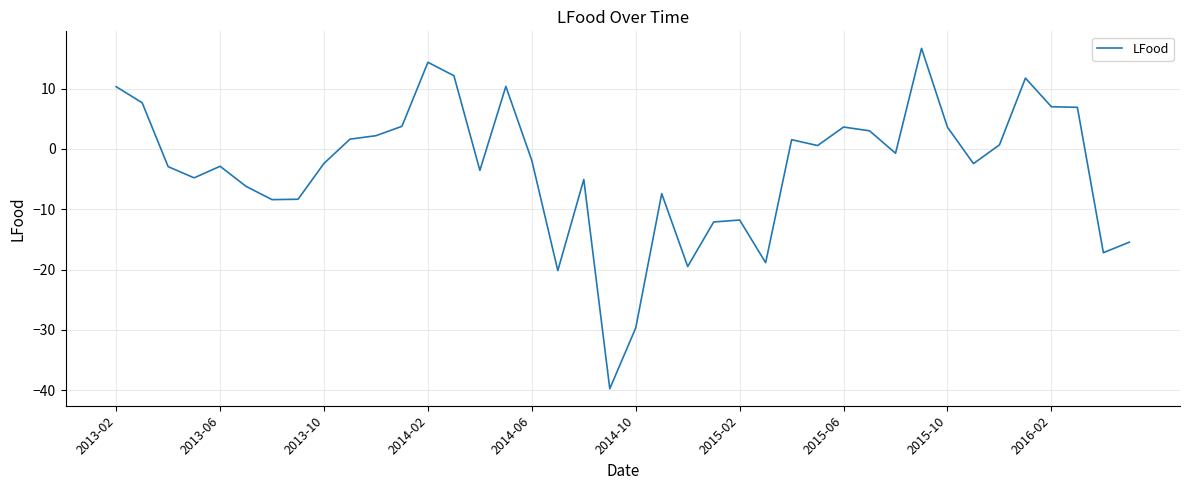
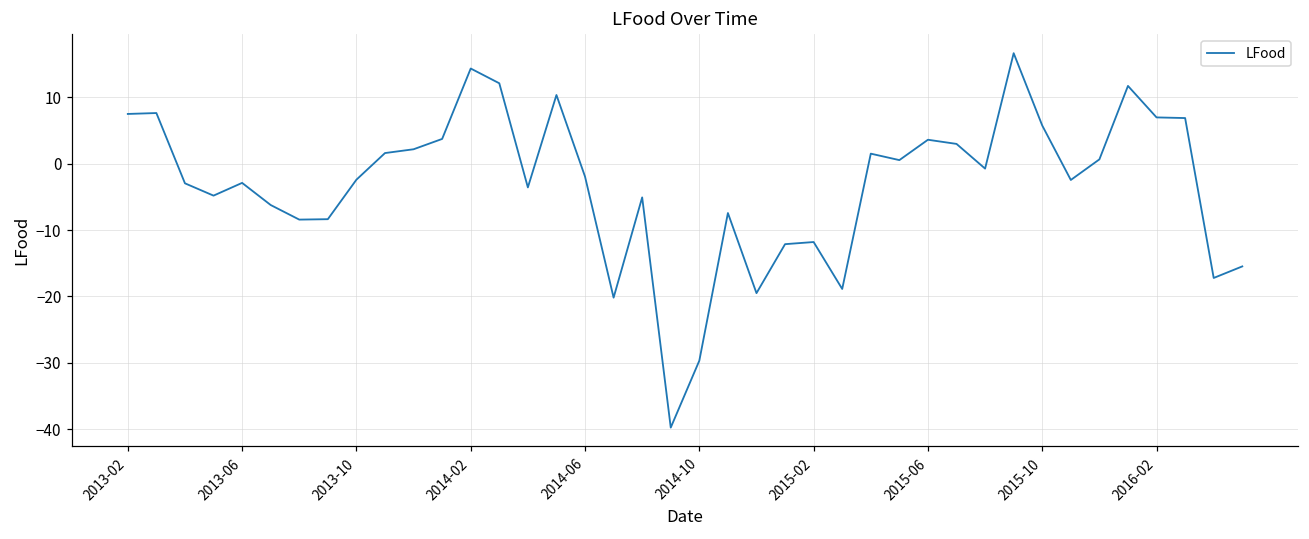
  {
-   "2013-02": 10,
+   "2013-02": 8,
    "2013-06": -3,
    "2013-10": -2,
    "2014-02": 14,
    "2014-06": -2,
    "2014-10": -30,
    "2015-02": -12,
    "2015-06": 4,
-   "2015-10": 4,
+   "2015-10": 6,
    "2016-02": 7
  }
